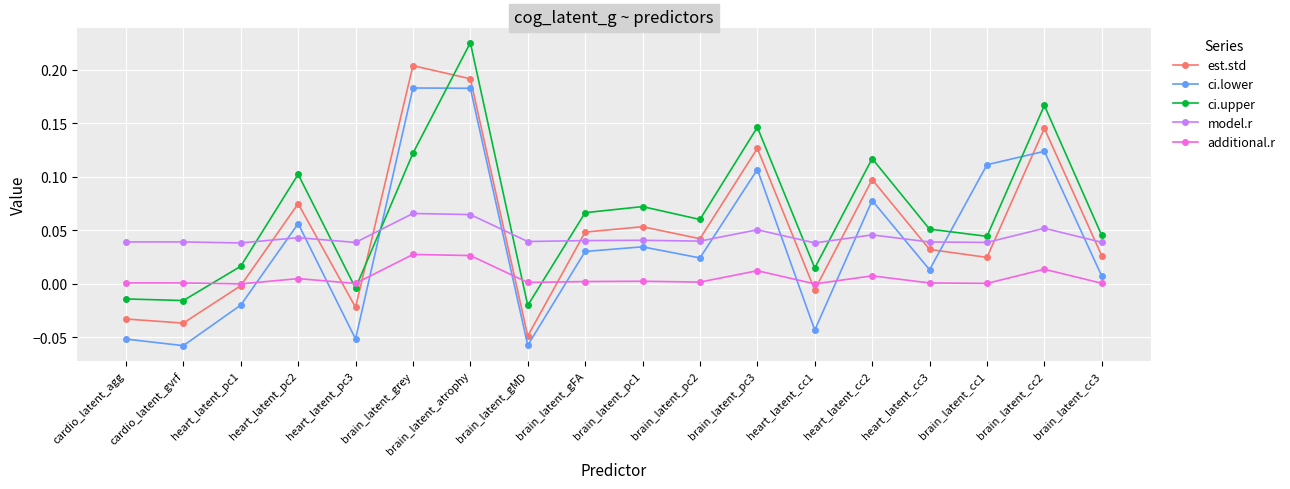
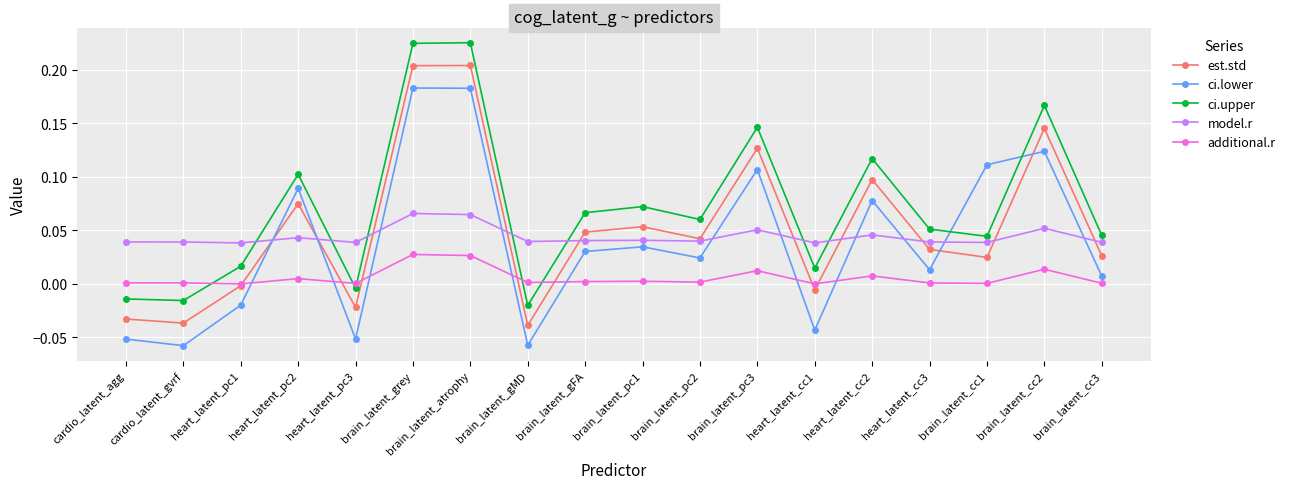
  {
    "est.std": {
      "cardio_latent_agg": -0.033,
      "cardio_latent_gvrf": -0.037,
      "heart_latent_pc2": 0.075,
      "heart_latent_pc3": -0.022,
      "brain_latent_grey": 0.204,
-     "brain_latent_atrophy": 0.192,
-     "brain_latent_gMD": -0.049,
+     "brain_latent_atrophy": 0.204,
+     "brain_latent_gMD": -0.039,
      "brain_latent_gFA": 0.048,
      "brain_latent_pc1": 0.053,
      "brain_latent_pc3": 0.127,
      "heart_latent_cc1": -0.006,
      "heart_latent_cc2": 0.098,
      "heart_latent_cc3": 0.032,
      "brain_latent_cc1": 0.025,
      "brain_latent_cc2": 0.145,
      "brain_latent_cc3": 0.026
    },
    "ci.lower": {
      "cardio_latent_agg": -0.052,
      "cardio_latent_gvrf": -0.058,
      "heart_latent_pc1": -0.020,
-     "heart_latent_pc2": 0.056,
+     "heart_latent_pc2": 0.089,
      "heart_latent_pc3": -0.051,
      "brain_latent_grey": 0.183,
      "brain_latent_atrophy": 0.183,
      "brain_latent_gMD": -0.057,
      "brain_latent_gFA": 0.030,
      "brain_latent_pc1": 0.035,
      "brain_latent_pc2": 0.024,
      "brain_latent_pc3": 0.107,
      "heart_latent_cc1": -0.043,
      "heart_latent_cc2": 0.078,
      "heart_latent_cc3": 0.013,
      "brain_latent_cc1": 0.111,
      "brain_latent_cc2": 0.124,
      "brain_latent_cc3": 0.007
    },
    "ci.upper": {
      "cardio_latent_agg": -0.014,
      "cardio_latent_gvrf": -0.016,
      "heart_latent_pc1": 0.016,
      "heart_latent_pc2": 0.102,
      "heart_latent_pc3": -0.004,
-     "brain_latent_grey": 0.122,
+     "brain_latent_grey": 0.225,
      "brain_latent_atrophy": 0.225,
      "brain_latent_gMD": -0.020,
      "brain_latent_gFA": 0.067,
      "brain_latent_pc1": 0.072,
      "brain_latent_pc2": 0.060,
      "brain_latent_pc3": 0.146,
      "heart_latent_cc1": 0.015,
      "heart_latent_cc2": 0.117,
      "heart_latent_cc3": 0.051,
      "brain_latent_cc1": 0.044,
      "brain_latent_cc2": 0.167,
      "brain_latent_cc3": 0.045
    }
  }
